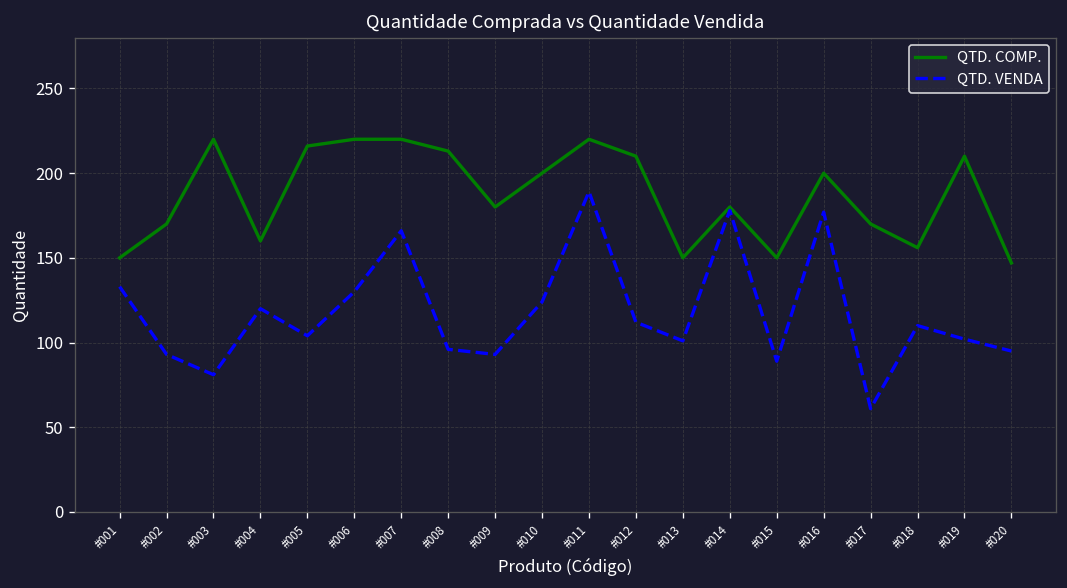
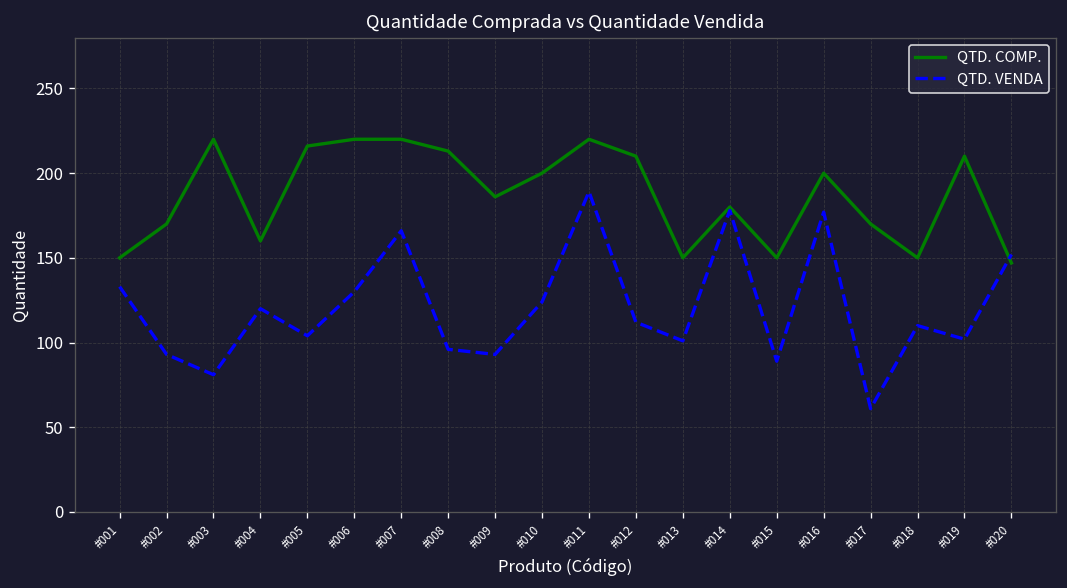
  {
    "QTD. COMP.": {
      "#001": 150,
      "#002": 170,
      "#003": 220,
      "#004": 160,
      "#005": 216,
      "#006": 220,
      "#007": 220,
      "#008": 213,
-     "#009": 180,
+     "#009": 186,
      "#010": 200,
      "#011": 220,
      "#012": 210,
      "#013": 150,
      "#014": 180,
      "#015": 150,
      "#016": 200,
      "#017": 170,
-     "#018": 156,
+     "#018": 150,
      "#019": 210,
      "#020": 147
    },
    "QTD. VENDA": {
      "#001": 133,
      "#002": 93,
      "#003": 81,
      "#004": 120,
      "#005": 104,
      "#006": 130,
      "#007": 166,
      "#008": 96,
      "#009": 93,
      "#010": 124,
      "#011": 189,
      "#012": 112,
      "#013": 101,
      "#014": 178,
      "#015": 89,
      "#016": 177,
      "#017": 61,
      "#018": 110,
      "#019": 102,
-     "#020": 95
+     "#020": 152
    }
  }
